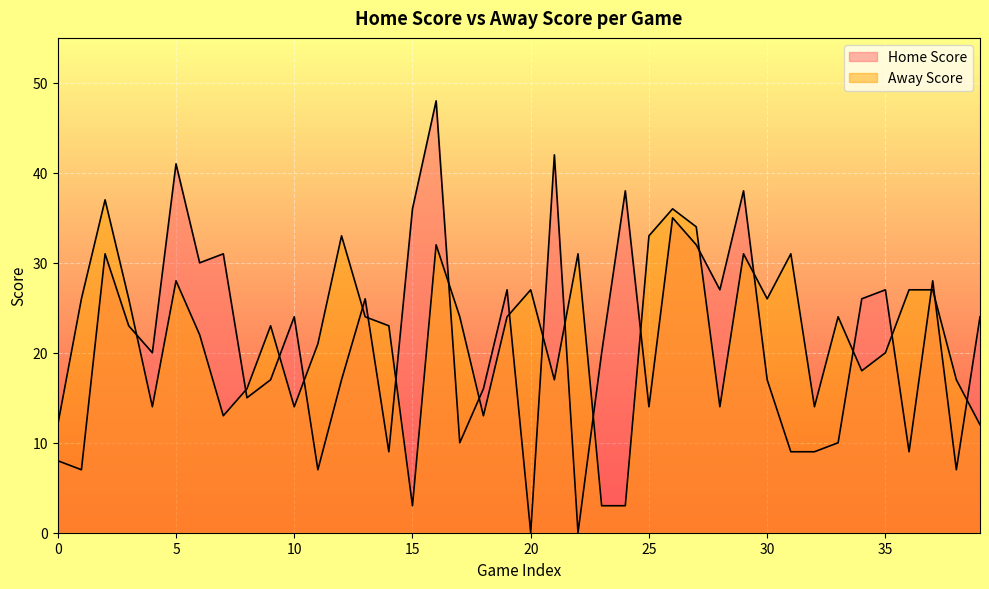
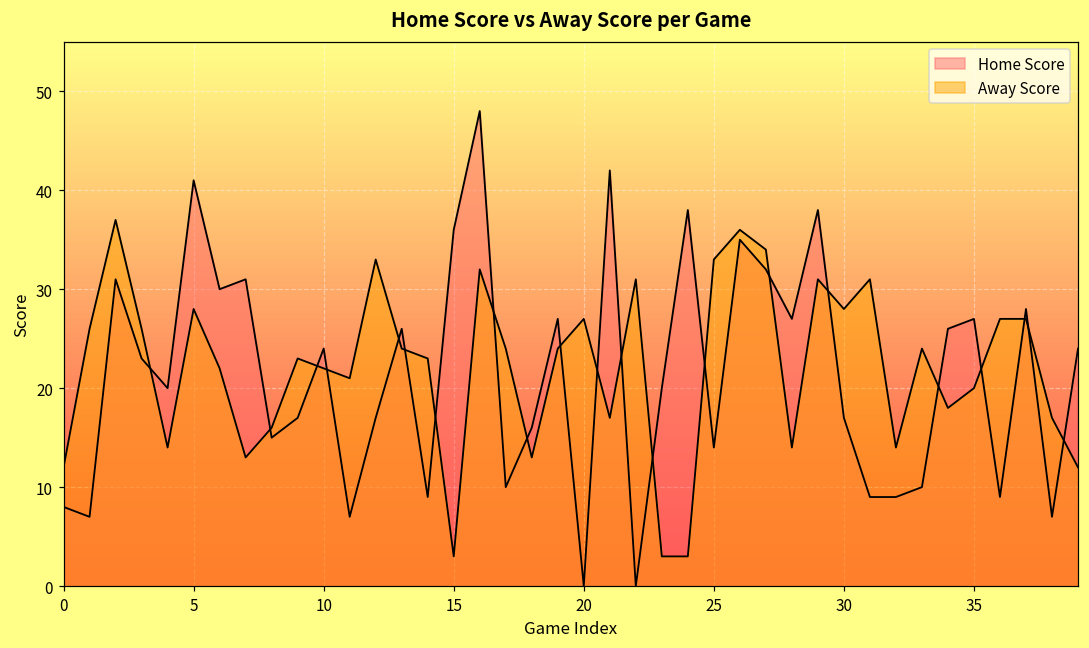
  {
    "Home Score": {
      "0": 8,
      "5": 41,
      "10": 24,
      "15": 36,
      "20": 0,
      "25": 14,
      "30": 17,
      "35": 27
    },
    "Away Score": {
      "0": 12,
      "5": 28,
-     "10": 14,
+     "10": 22,
      "15": 3,
      "20": 27,
      "25": 33,
-     "30": 26,
+     "30": 28,
      "35": 20
    }
  }
